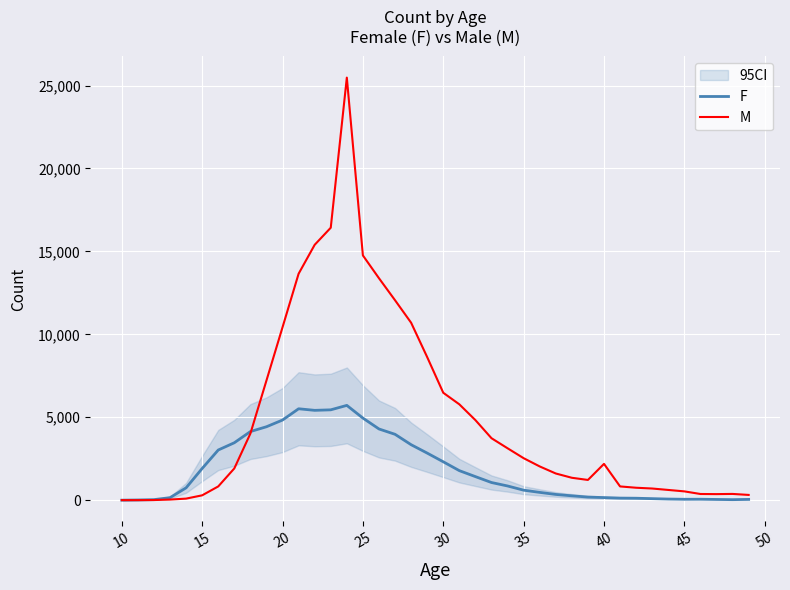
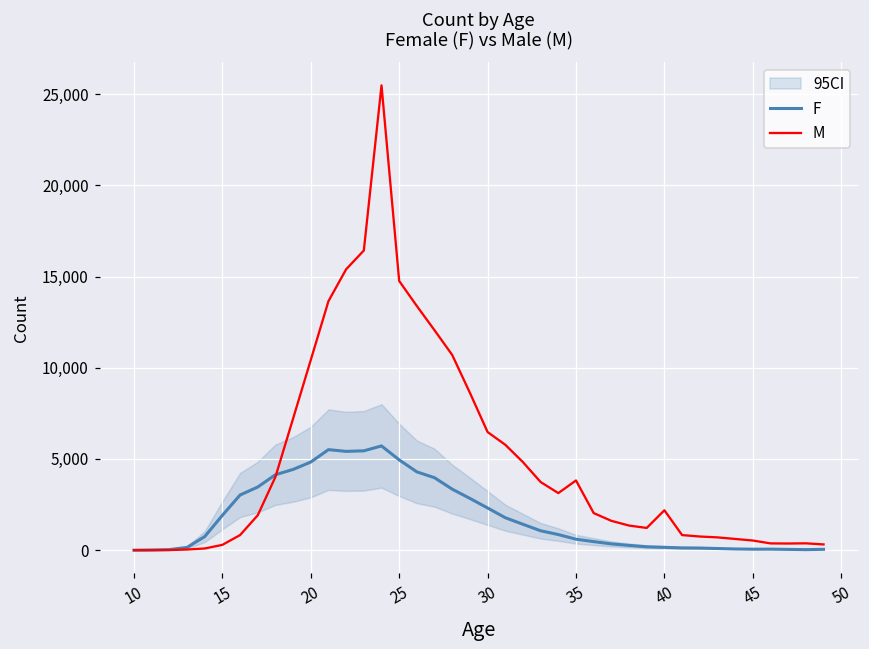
  {
    "M": {
      "15": "300",
      "20": "10,400",
      "25": "14,800",
      "30": "6,500",
-     "35": "2,500",
+     "35": "3,800",
      "40": "2,200",
      "45": "500"
    }
  }
